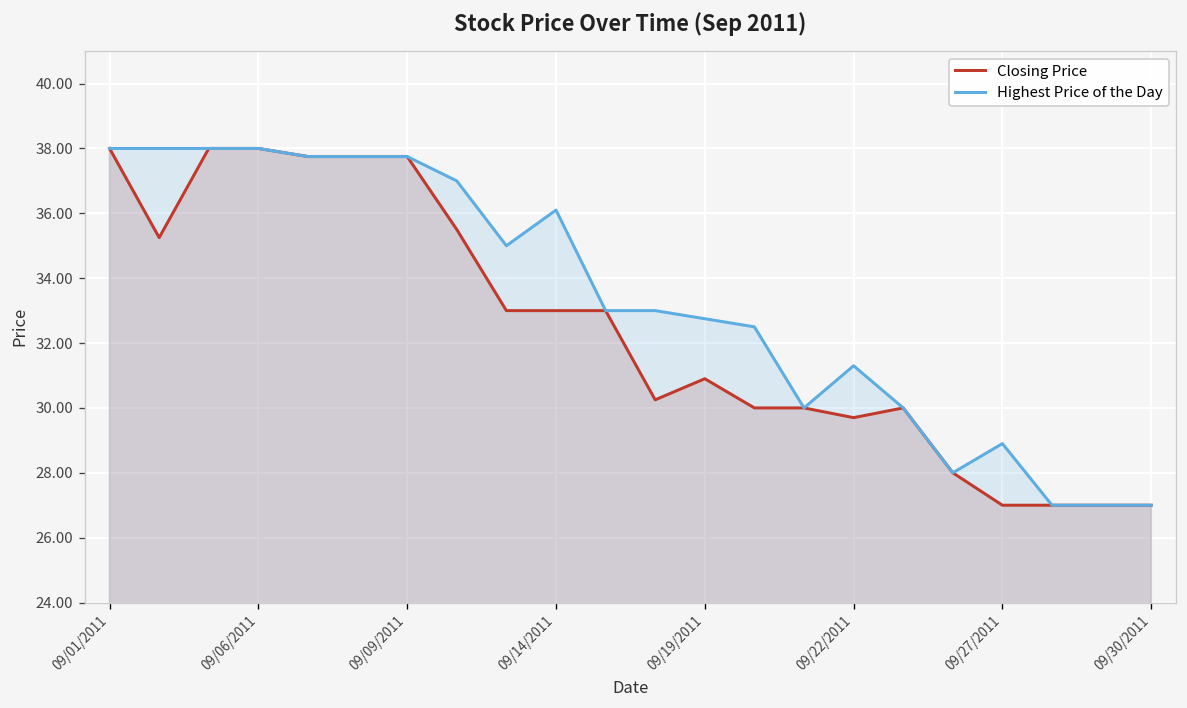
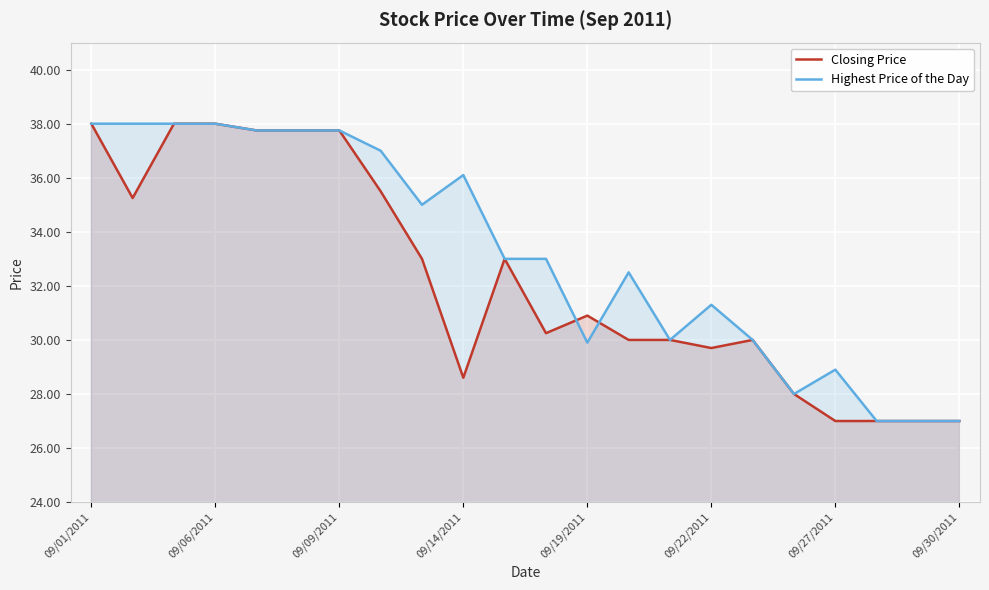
  {
    "Closing Price": {
-     "09/14/2011": 33.0,
+     "09/14/2011": 28.6,
      "09/19/2011": 30.9,
      "09/22/2011": 29.7,
      "09/27/2011": 27.0
    },
    "Highest Price of the Day": {
      "09/14/2011": 36.1,
-     "09/19/2011": 32.8,
+     "09/19/2011": 29.9,
      "09/22/2011": 31.3,
      "09/27/2011": 28.9
    }
  }
